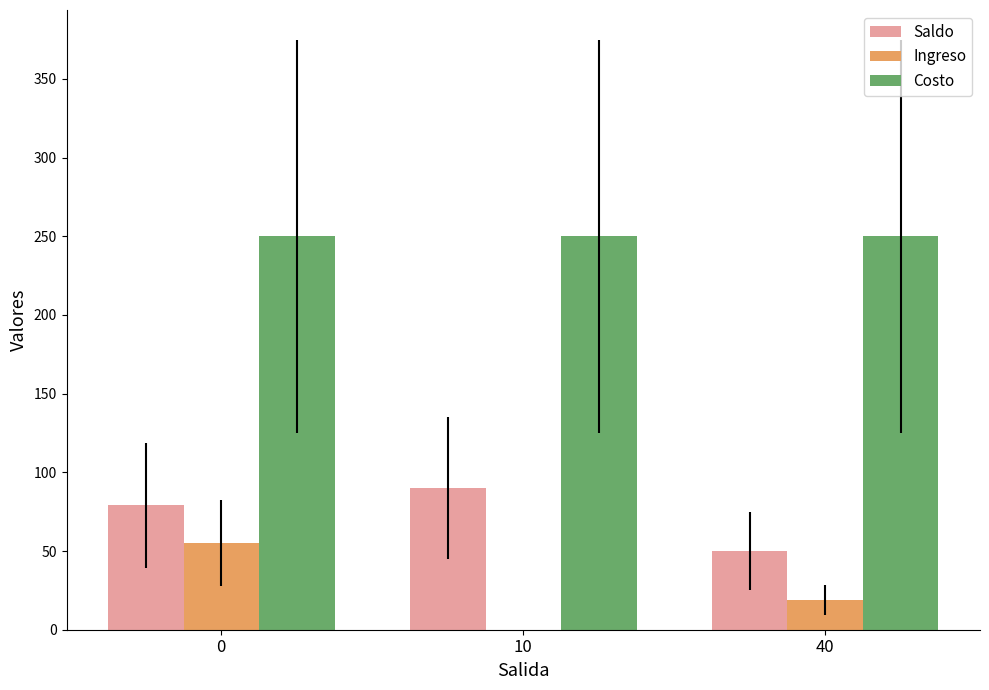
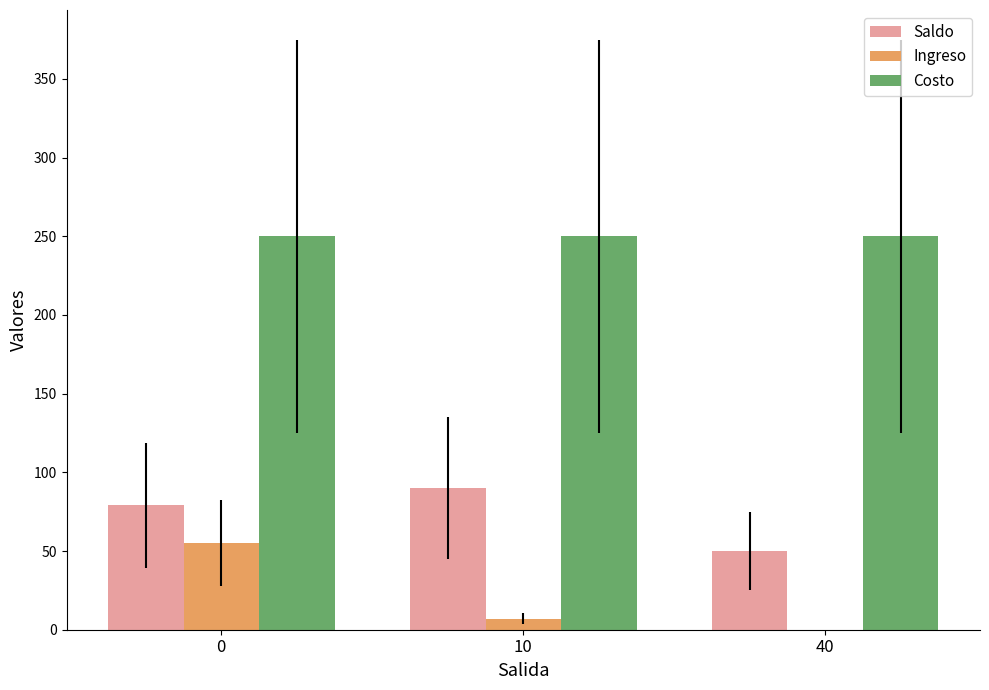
  {
    "Saldo": {
      "0": 79,
      "10": 90,
      "40": 50
    },
    "Ingreso": {
      "0": 55,
-     "10": 0,
-     "40": 19
+     "10": 7,
+     "40": 0
    },
    "Costo": {
      "0": 250,
      "10": 250,
      "40": 250
    }
  }
